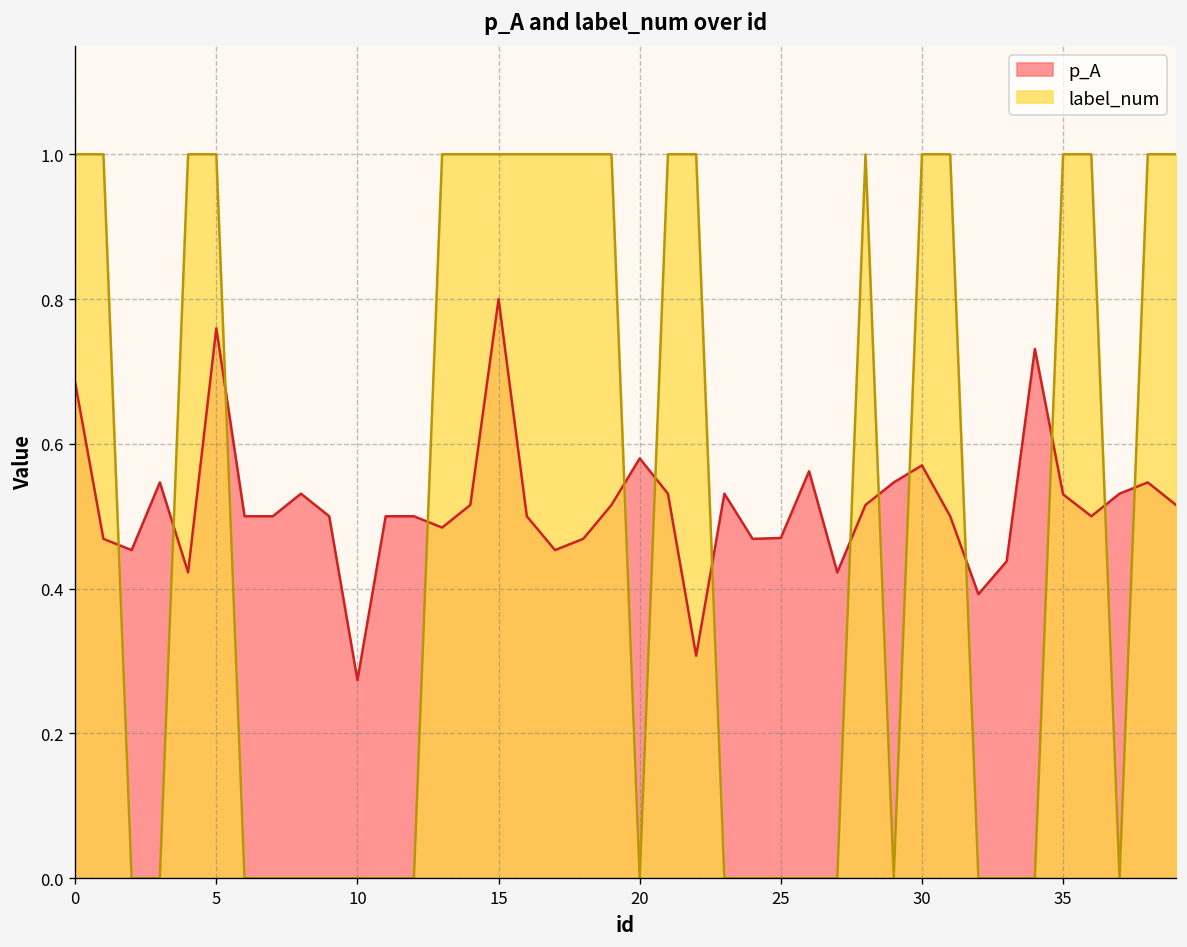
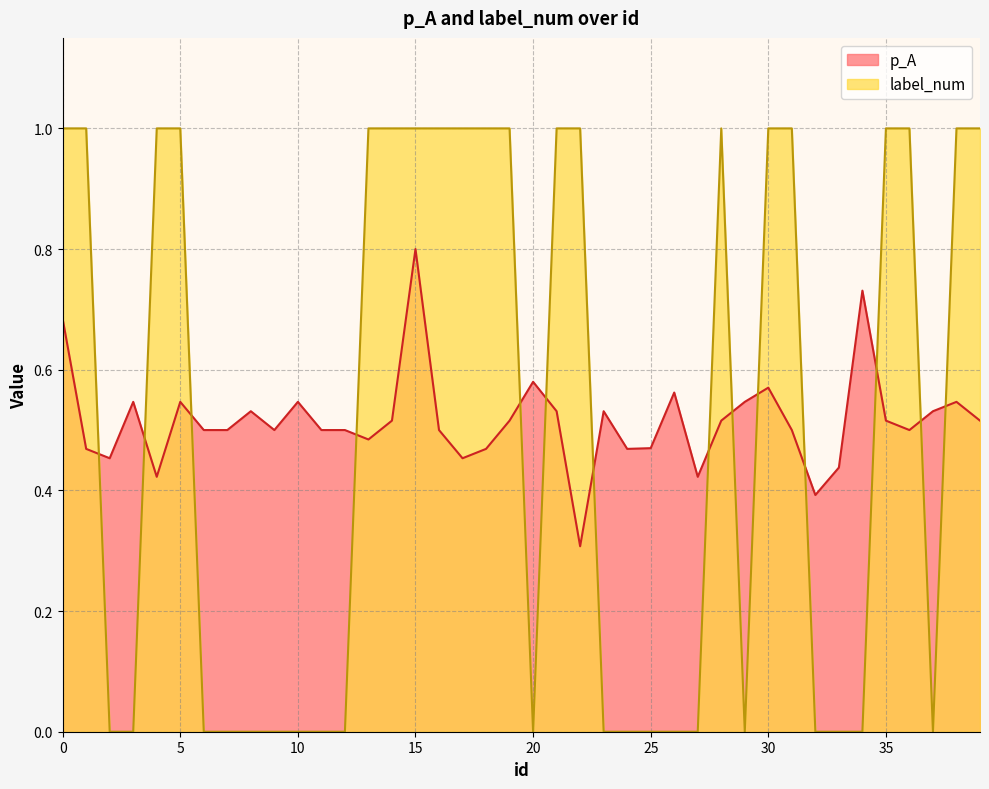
  {
    "p_A": {
      "0": 0.68,
-     "5": 0.76,
-     "10": 0.27,
+     "5": 0.55,
+     "10": 0.55,
      "15": 0.80,
      "20": 0.58,
      "25": 0.47,
      "30": 0.57,
-     "35": 0.53
+     "35": 0.52
    },
    "label_num": {
      "0": 1.00,
      "5": 1.00,
      "10": 0.00,
      "15": 1.00,
      "20": 0.00,
      "25": 0.00,
      "30": 1.00,
      "35": 1.00
    }
  }
